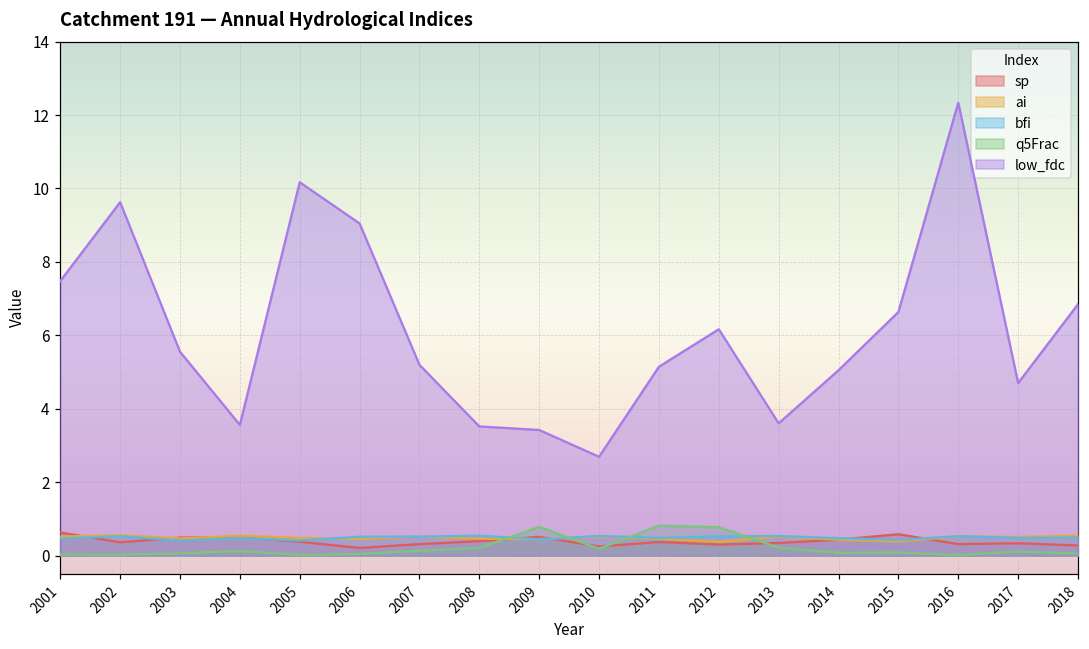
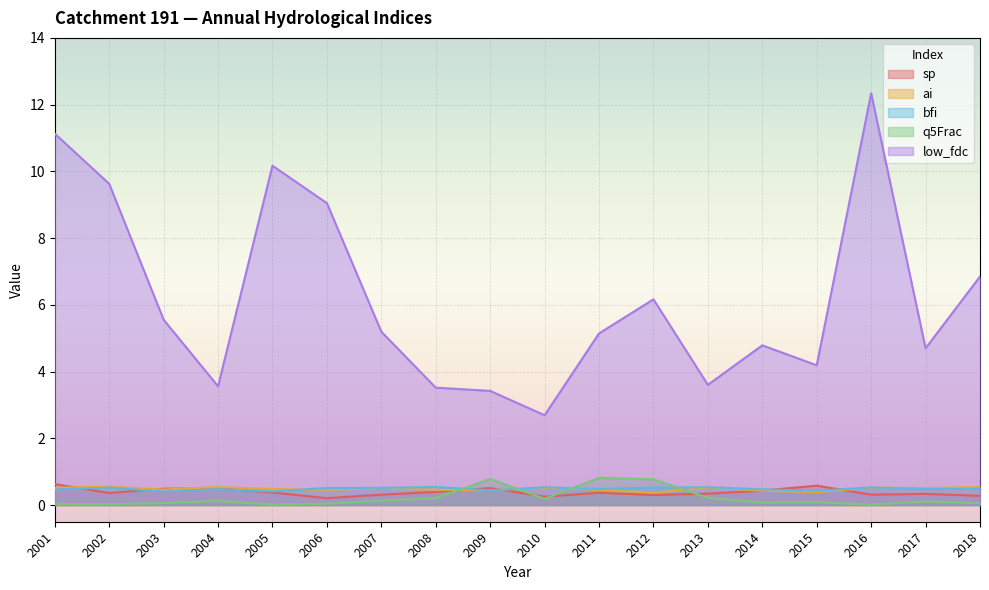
  {
    "bfi": {
      "2008": 0.5,
      "2012": 0.5
    },
    "q5Frac": {
      "2001": 0.0,
      "2002": 0.0,
      "2003": 0.1,
      "2004": 0.1,
      "2005": 0.0,
      "2006": 0.0,
      "2007": 0.1,
      "2008": 0.2,
      "2009": 0.8,
      "2011": 0.8,
      "2012": 0.8,
      "2013": 0.2,
      "2014": 0.1,
      "2015": 0.1,
      "2016": 0.0,
      "2017": 0.1,
      "2018": 0.1
    },
    "low_fdc": {
-     "2001": 7.5,
+     "2001": 11.1,
      "2002": 9.6,
      "2003": 5.6,
      "2004": 3.6,
      "2005": 10.2,
      "2006": 9.0,
      "2007": 5.2,
      "2008": 3.5,
      "2009": 3.4,
      "2010": 2.7,
      "2011": 5.1,
      "2012": 6.2,
      "2013": 3.6,
-     "2014": 5.0,
-     "2015": 6.6,
+     "2014": 4.8,
+     "2015": 4.2,
      "2016": 12.3,
      "2017": 4.7,
      "2018": 6.8
    }
  }
